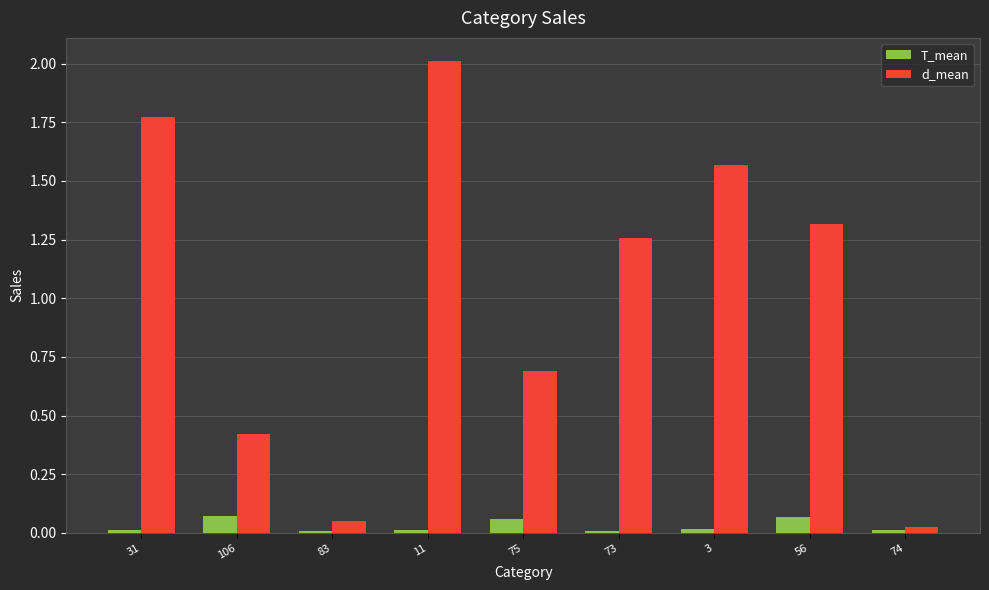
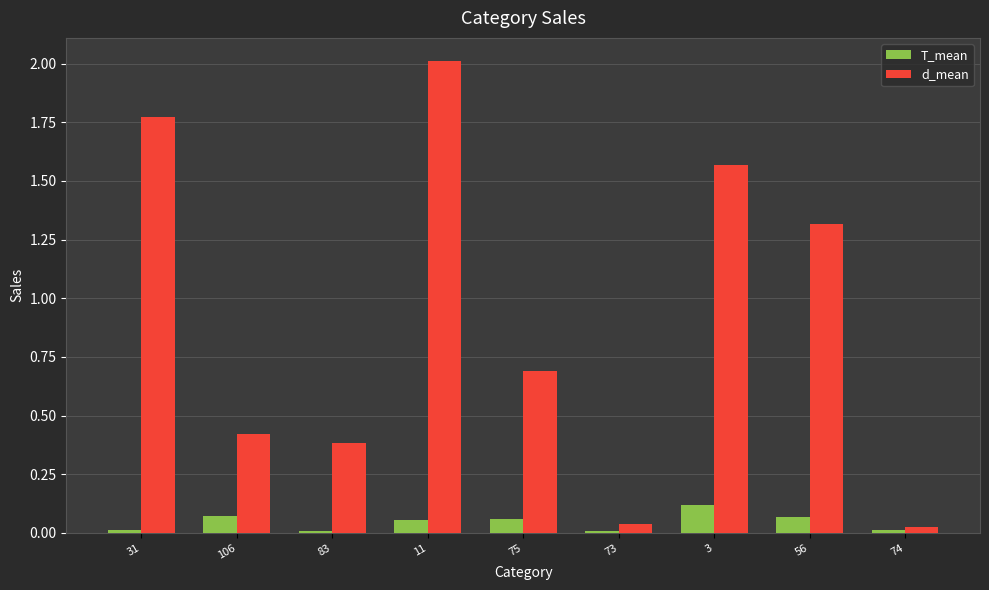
  {
    "T_mean": {
      "31": 0.01,
      "106": 0.07,
-     "11": 0.01,
+     "11": 0.06,
      "75": 0.06,
-     "3": 0.02,
+     "3": 0.12,
      "56": 0.07,
      "74": 0.01
    },
    "d_mean": {
      "31": 1.77,
      "106": 0.42,
-     "83": 0.05,
+     "83": 0.38,
      "11": 2.01,
      "75": 0.69,
-     "73": 1.26,
+     "73": 0.04,
      "3": 1.57,
      "56": 1.32,
      "74": 0.03
    }
  }
